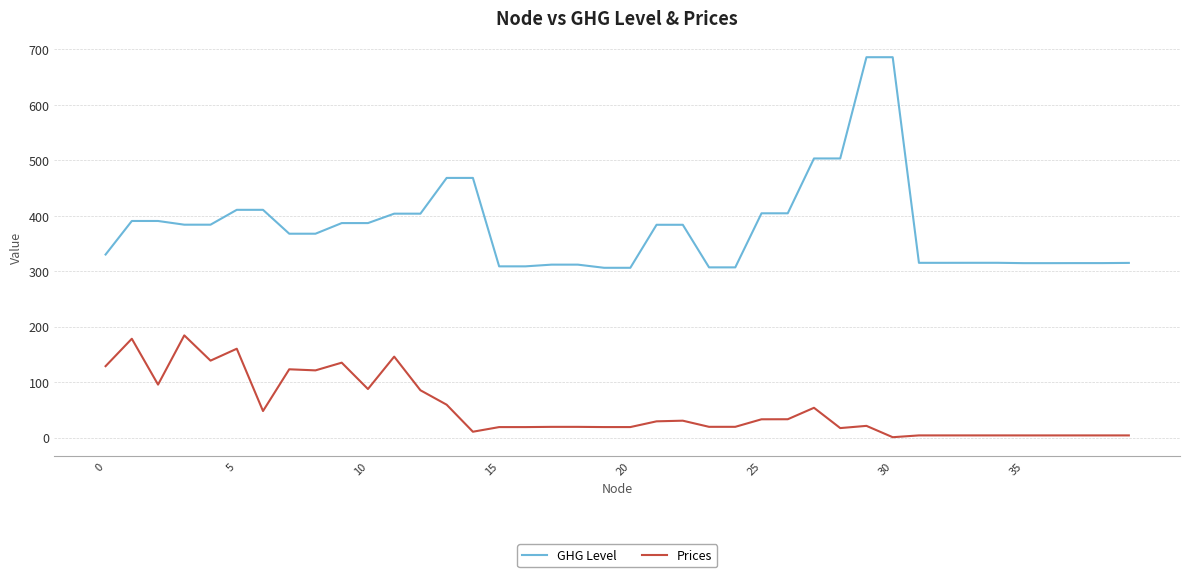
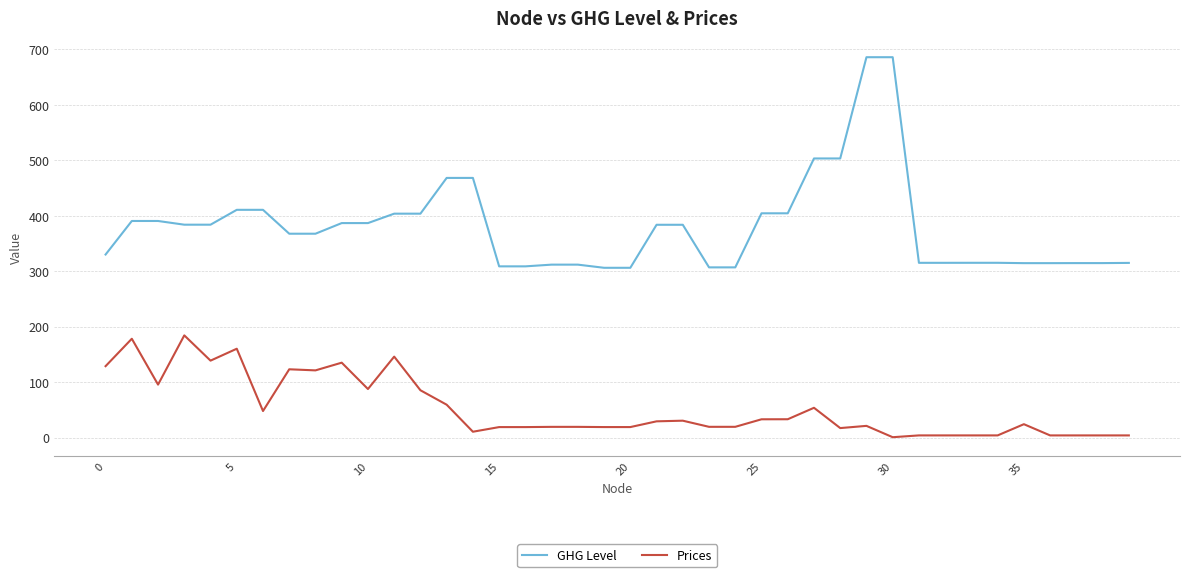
  {
    "GHG Level": {
      "0": 330,
      "5": 410,
      "10": 390,
      "15": 310,
      "20": 310,
      "25": 400,
      "30": 690,
      "35": 310
    },
    "Prices": {
      "0": 130,
      "5": 160,
      "10": 90,
      "15": 20,
      "20": 20,
      "25": 30,
      "30": 0,
-     "35": 0
+     "35": 20
    }
  }
